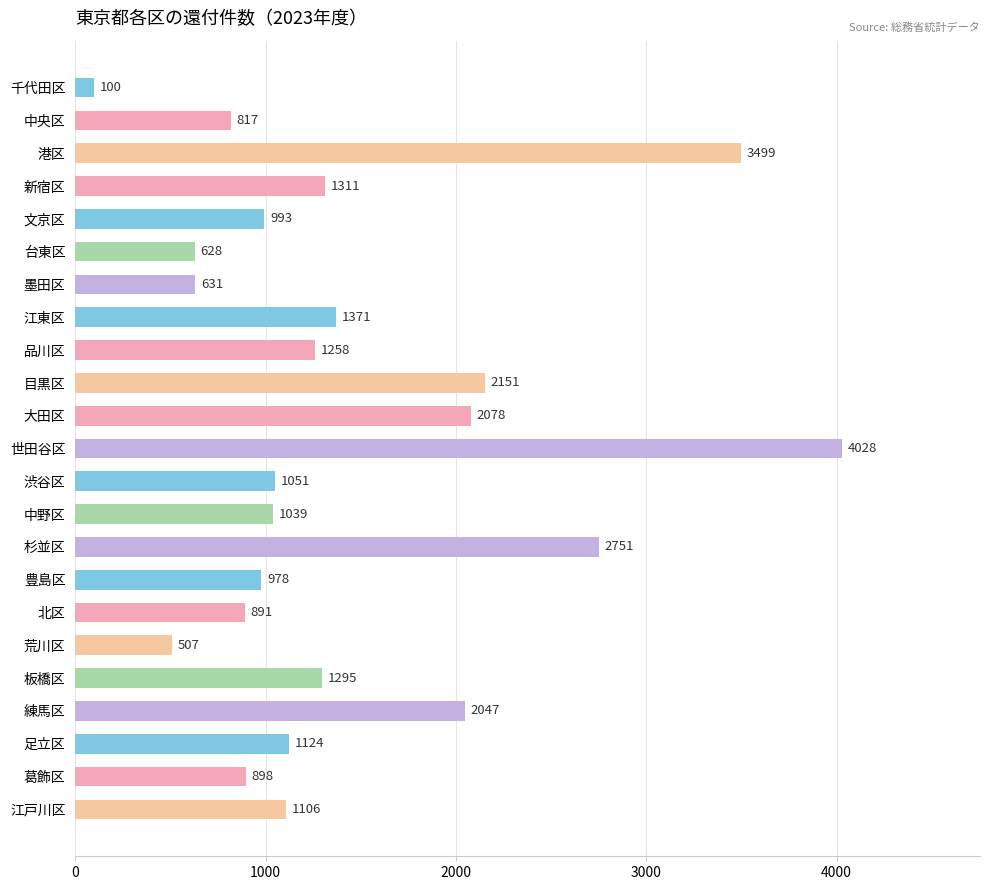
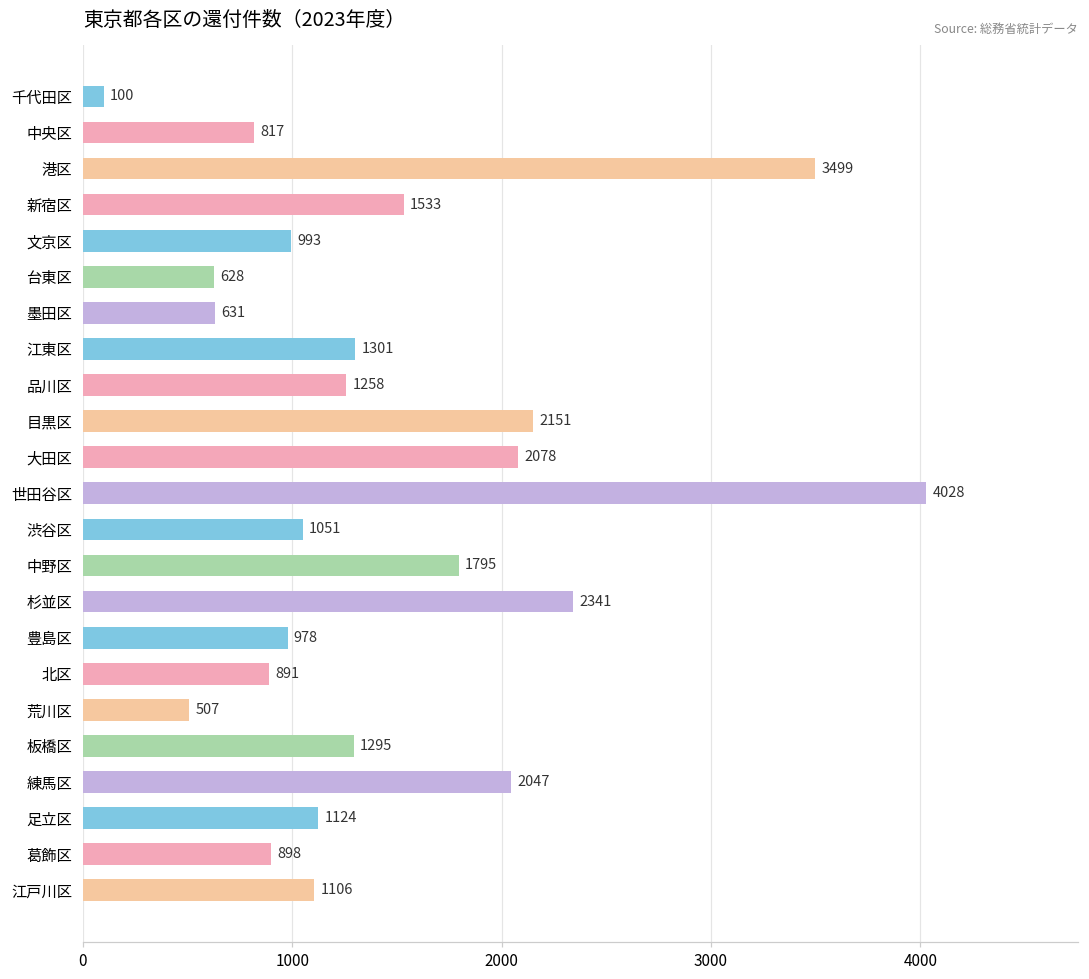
  {
    "千代田区": 100,
    "中央区": 817,
    "港区": 3499,
-   "新宿区": 1311,
+   "新宿区": 1533,
    "文京区": 993,
    "台東区": 628,
    "墨田区": 631,
-   "江東区": 1371,
+   "江東区": 1301,
    "品川区": 1258,
    "目黒区": 2151,
    "大田区": 2078,
    "世田谷区": 4028,
    "渋谷区": 1051,
-   "中野区": 1039,
-   "杉並区": 2751,
+   "中野区": 1795,
+   "杉並区": 2341,
    "豊島区": 978,
    "北区": 891,
    "荒川区": 507,
    "板橋区": 1295,
    "練馬区": 2047,
    "足立区": 1124,
    "葛飾区": 898,
    "江戸川区": 1106
  }
